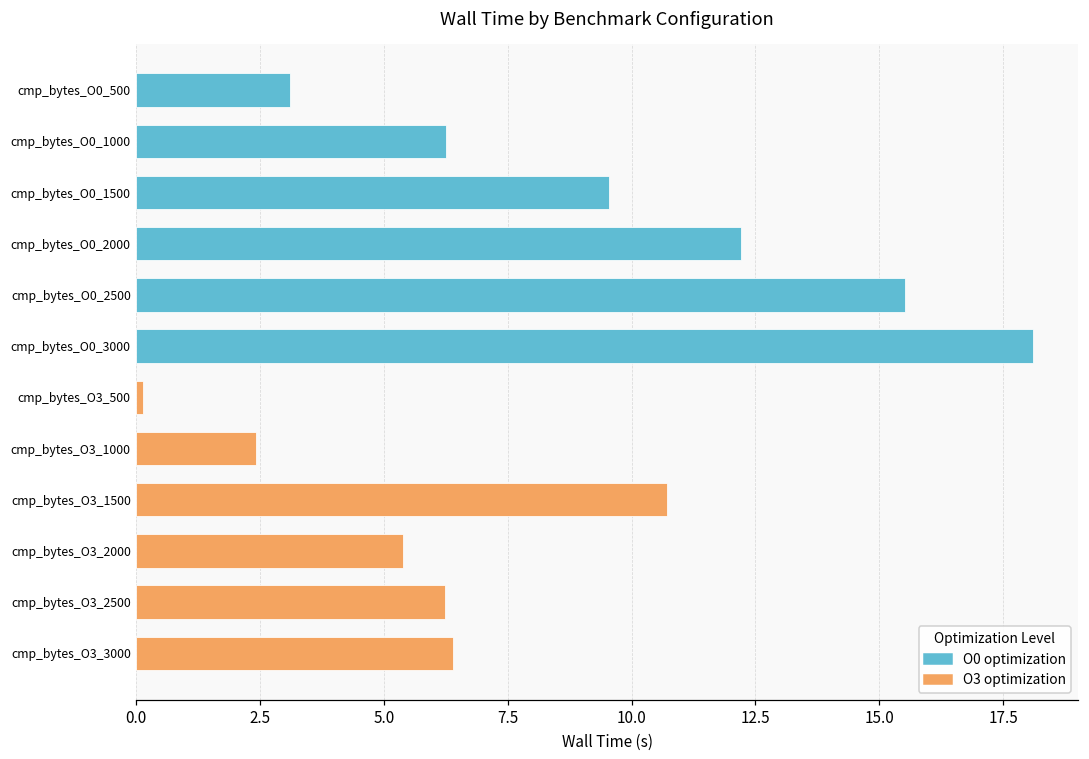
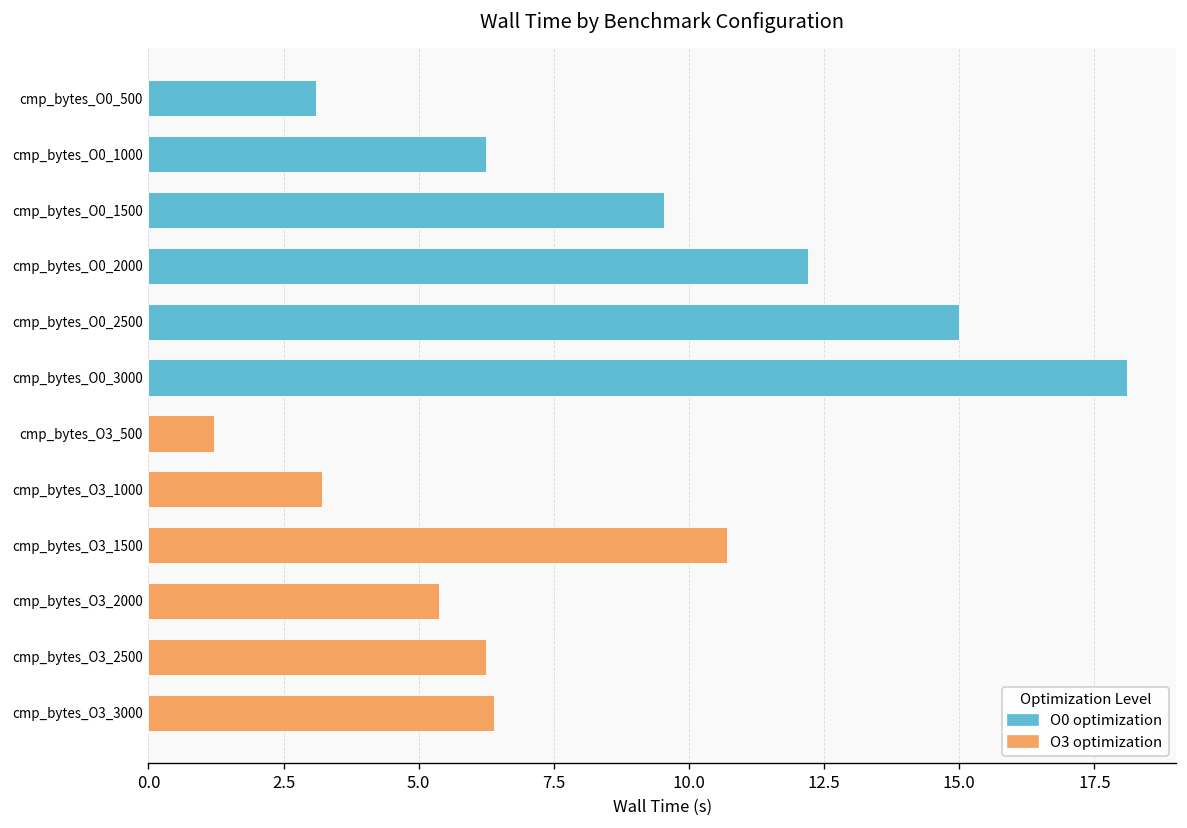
  {
    "cmp_bytes_O0_500": 3.1,
    "cmp_bytes_O0_1000": 6.2,
    "cmp_bytes_O0_1500": 9.5,
    "cmp_bytes_O0_2000": 12.2,
-   "cmp_bytes_O0_2500": 15.5,
+   "cmp_bytes_O0_2500": 15.0,
    "cmp_bytes_O0_3000": 18.1,
-   "cmp_bytes_O3_500": 0.1,
-   "cmp_bytes_O3_1000": 2.4,
+   "cmp_bytes_O3_500": 1.2,
+   "cmp_bytes_O3_1000": 3.2,
    "cmp_bytes_O3_1500": 10.7,
    "cmp_bytes_O3_2000": 5.4,
    "cmp_bytes_O3_2500": 6.2,
    "cmp_bytes_O3_3000": 6.4
  }
